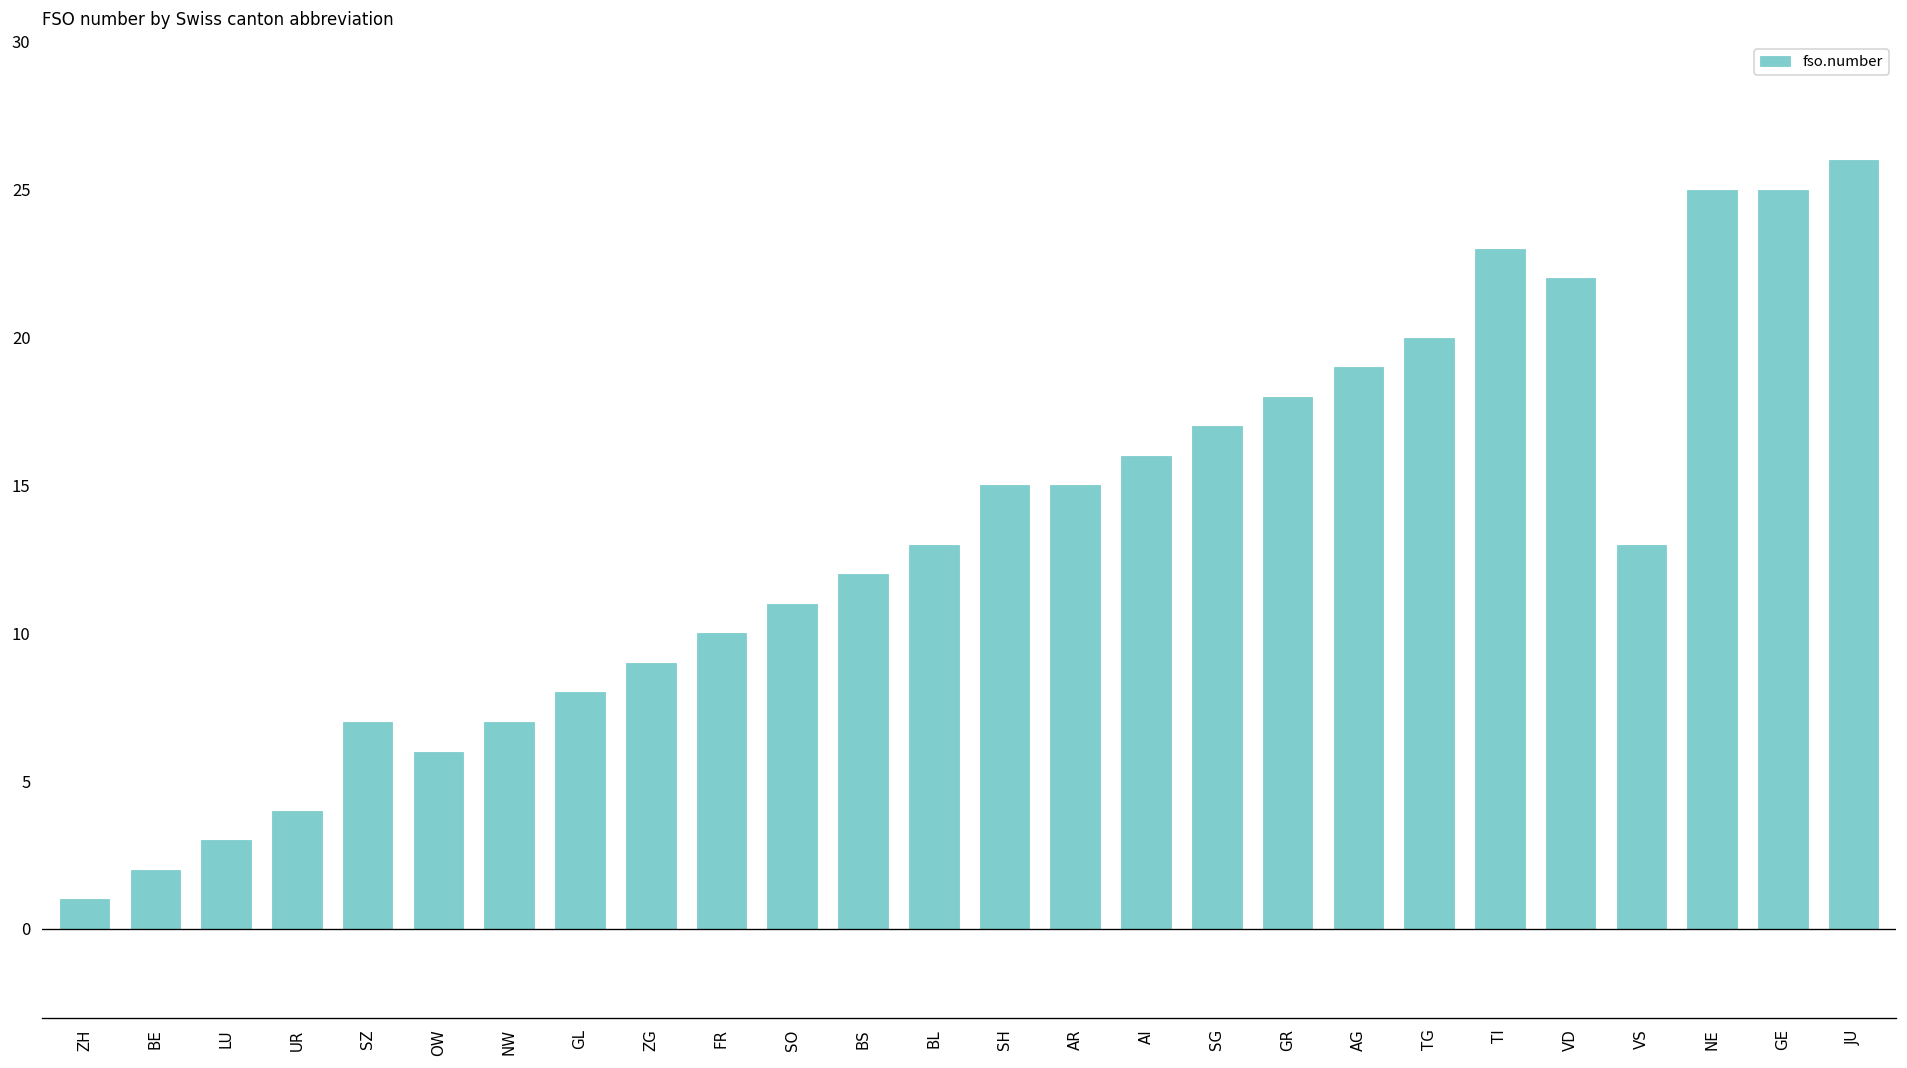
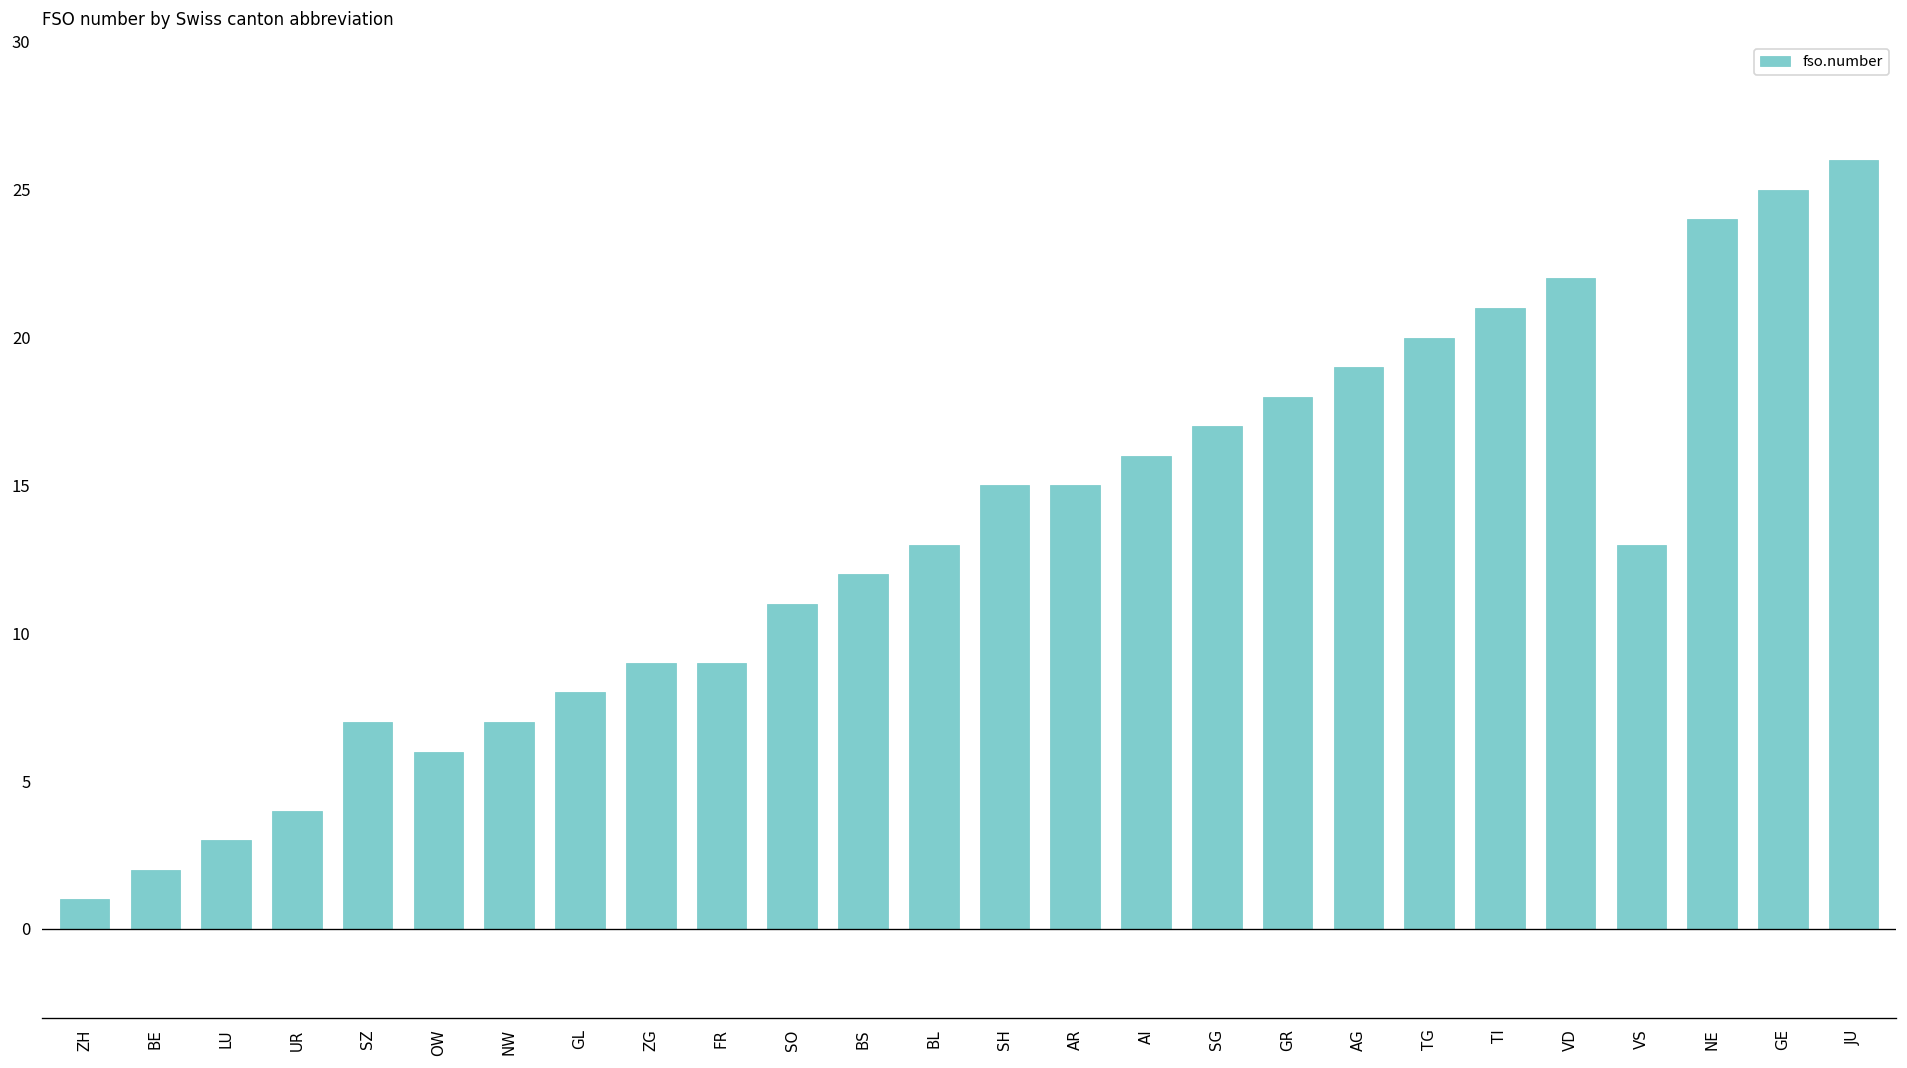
  {
    "ZH": 1,
    "BE": 2,
    "LU": 3,
    "UR": 4,
    "SZ": 7,
    "OW": 6,
    "NW": 7,
    "GL": 8,
    "ZG": 9,
-   "FR": 10,
+   "FR": 9,
    "SO": 11,
    "BS": 12,
    "BL": 13,
    "SH": 15,
    "AR": 15,
    "AI": 16,
    "SG": 17,
    "GR": 18,
    "AG": 19,
    "TG": 20,
-   "TI": 23,
+   "TI": 21,
    "VD": 22,
    "VS": 13,
-   "NE": 25,
+   "NE": 24,
    "GE": 25,
    "JU": 26
  }
